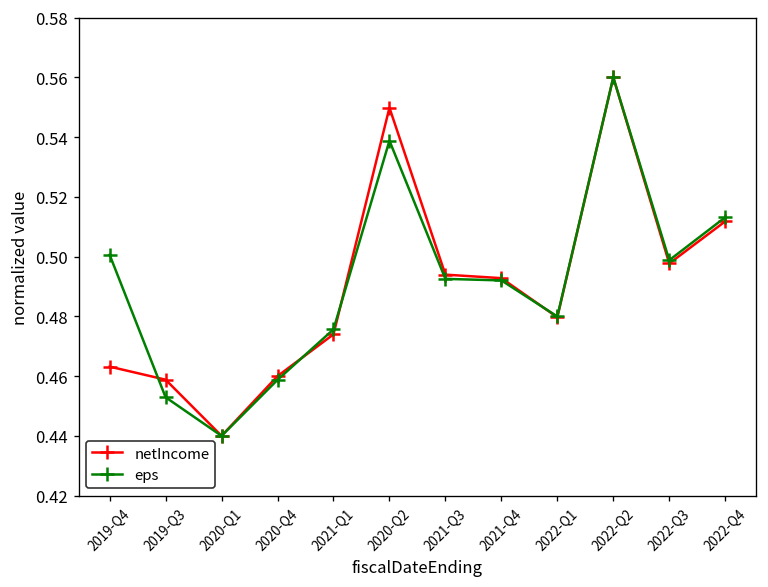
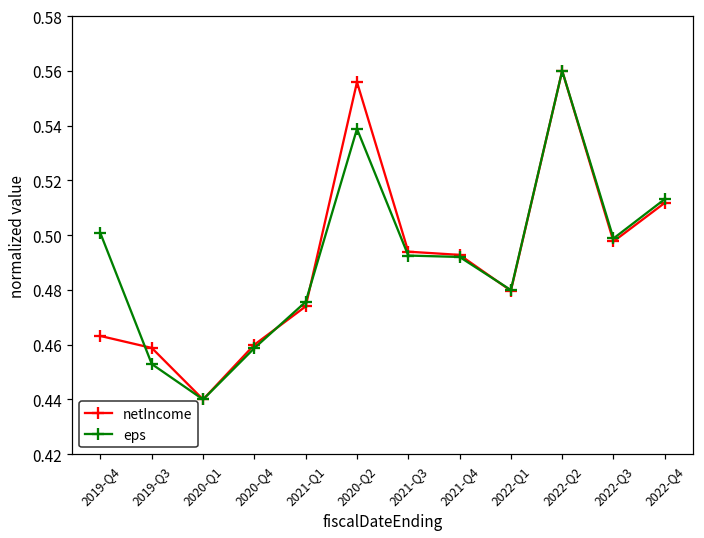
  {
    "netIncome": {
      "2019-Q4": 0.463,
      "2019-Q3": 0.459,
      "2020-Q4": 0.460,
      "2021-Q1": 0.474,
-     "2020-Q2": 0.550,
+     "2020-Q2": 0.556,
      "2021-Q3": 0.494,
      "2022-Q3": 0.498,
      "2022-Q4": 0.512
    },
    "eps": {
      "2019-Q4": 0.501,
      "2019-Q3": 0.453,
      "2020-Q4": 0.459,
      "2021-Q1": 0.476,
      "2020-Q2": 0.539,
      "2021-Q3": 0.493,
      "2022-Q3": 0.499,
      "2022-Q4": 0.513
    }
  }
